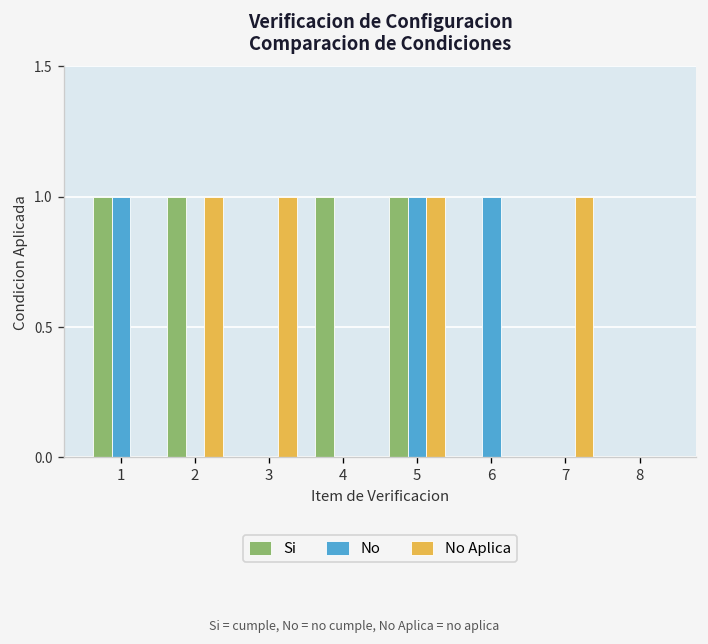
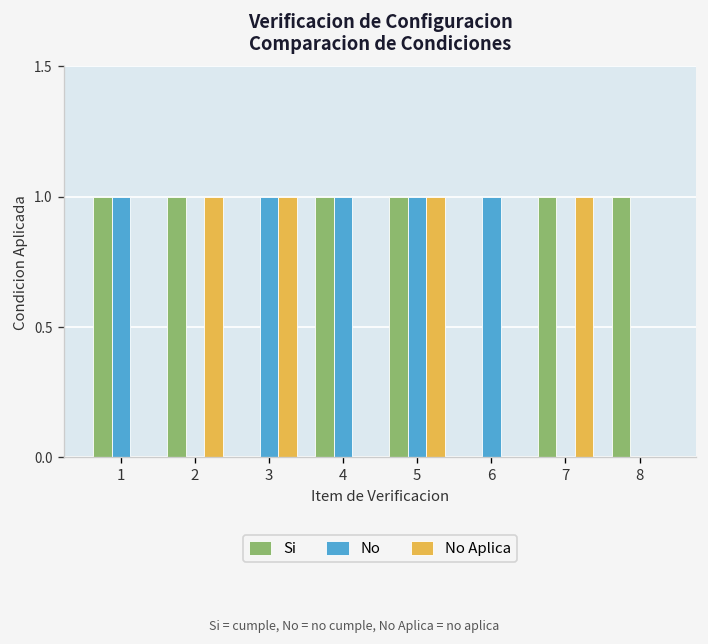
  {
    "Si": {
      "1": 1,
      "2": 1,
      "3": 0,
      "4": 1,
      "5": 1,
      "6": 0,
-     "7": 0,
-     "8": 0
+     "7": 1,
+     "8": 1
    },
    "No": {
      "1": 1,
      "2": 0,
-     "3": 0,
-     "4": 0,
+     "3": 1,
+     "4": 1,
      "5": 1,
      "6": 1,
      "7": 0,
      "8": 0
    },
    "No Aplica": {
      "1": 0,
      "2": 1,
      "3": 1,
      "4": 0,
      "5": 1,
      "6": 0,
      "7": 1,
      "8": 0
    }
  }
